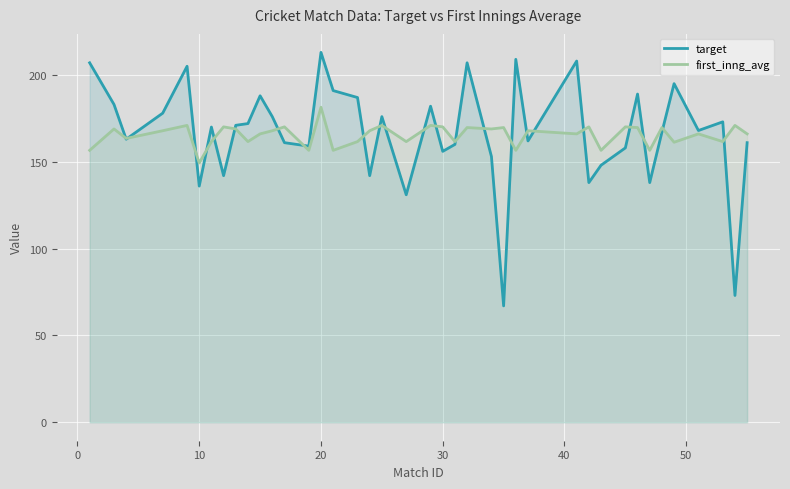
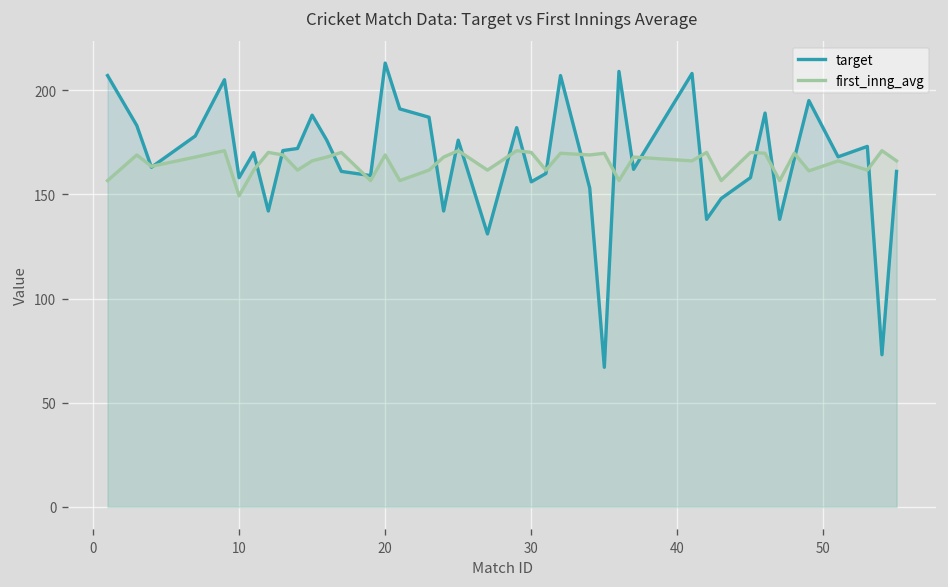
  {
    "target": {
-     "10": 136,
+     "10": 158,
      "20": 213,
      "30": 156
    },
    "first_inng_avg": {
      "10": 149,
-     "20": 181,
+     "20": 169,
      "30": 170
    }
  }
